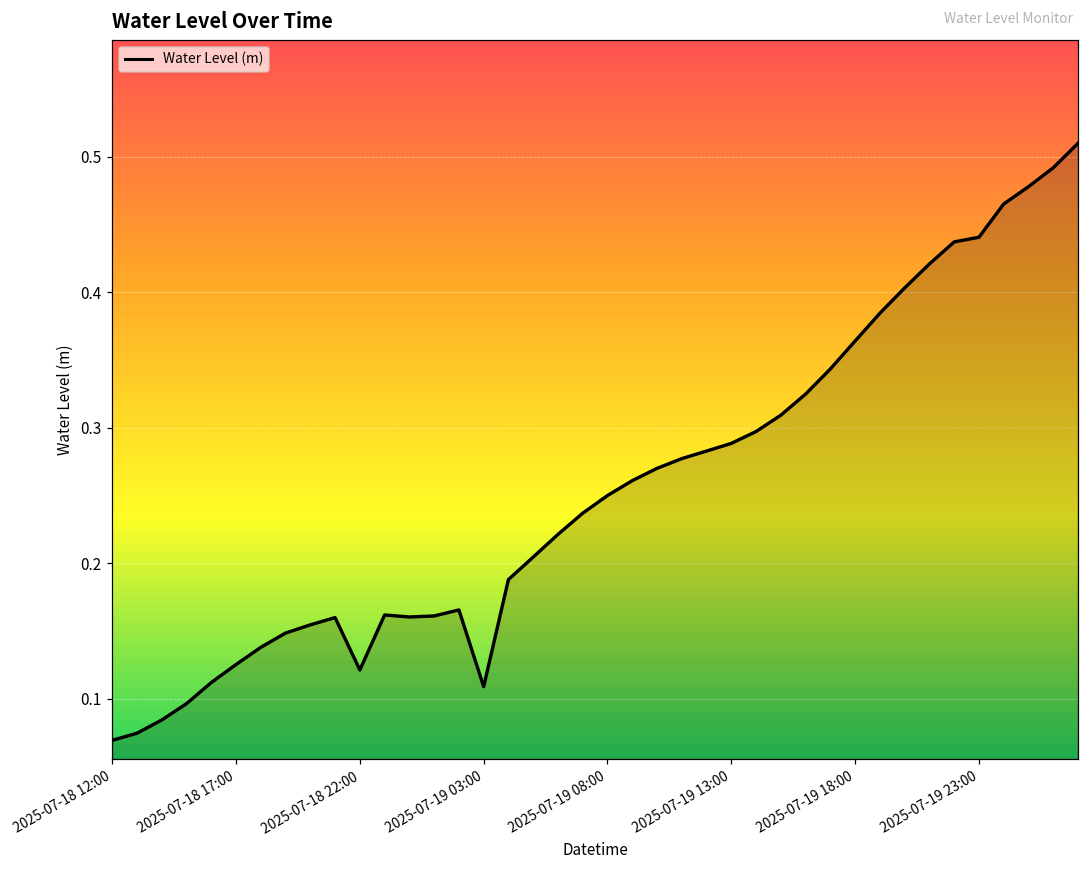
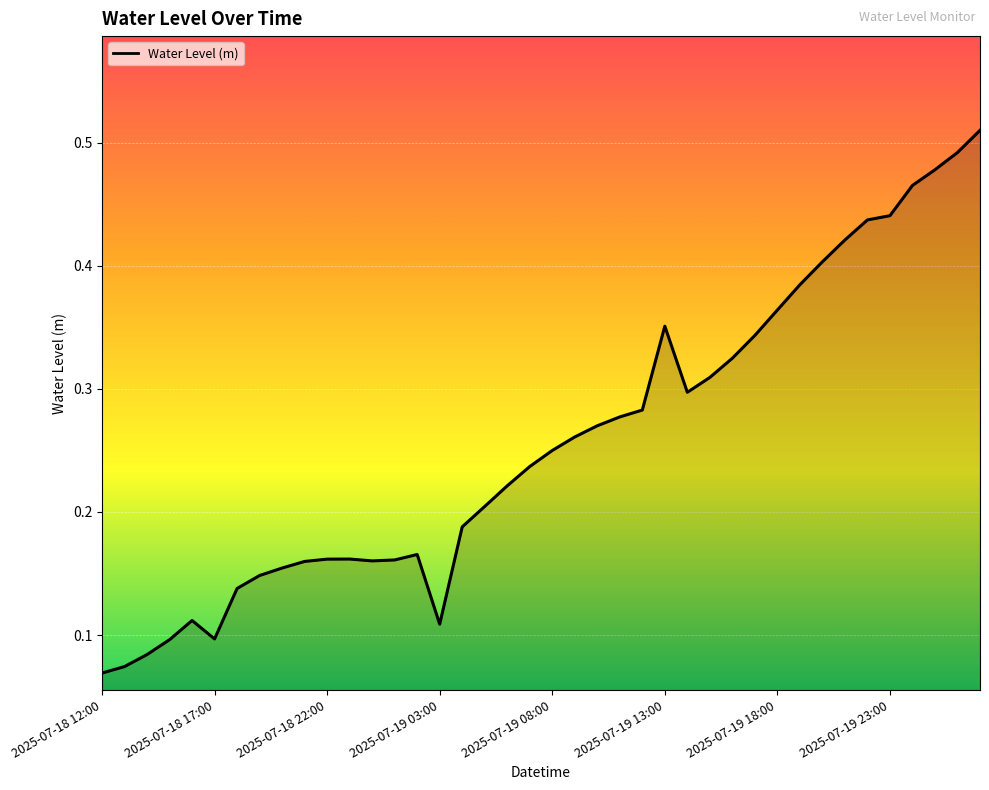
  {
    "2025-07-18 12:00": 0.069,
-   "2025-07-18 17:00": 0.125,
-   "2025-07-18 22:00": 0.121,
+   "2025-07-18 17:00": 0.097,
+   "2025-07-18 22:00": 0.162,
    "2025-07-19 03:00": 0.109,
    "2025-07-19 08:00": 0.250,
-   "2025-07-19 13:00": 0.288,
+   "2025-07-19 13:00": 0.351,
    "2025-07-19 18:00": 0.364,
    "2025-07-19 23:00": 0.441
  }
